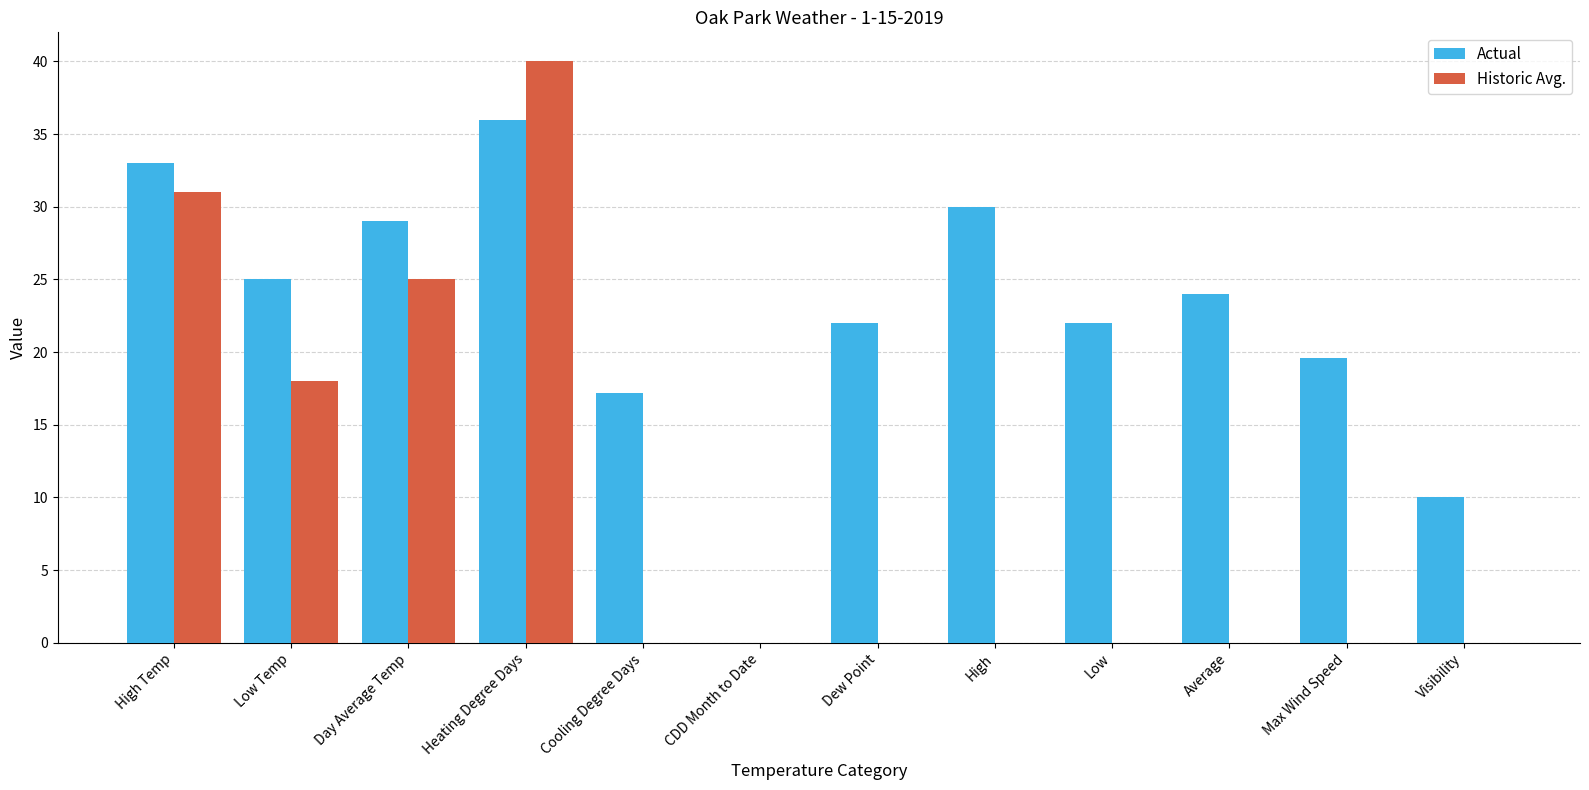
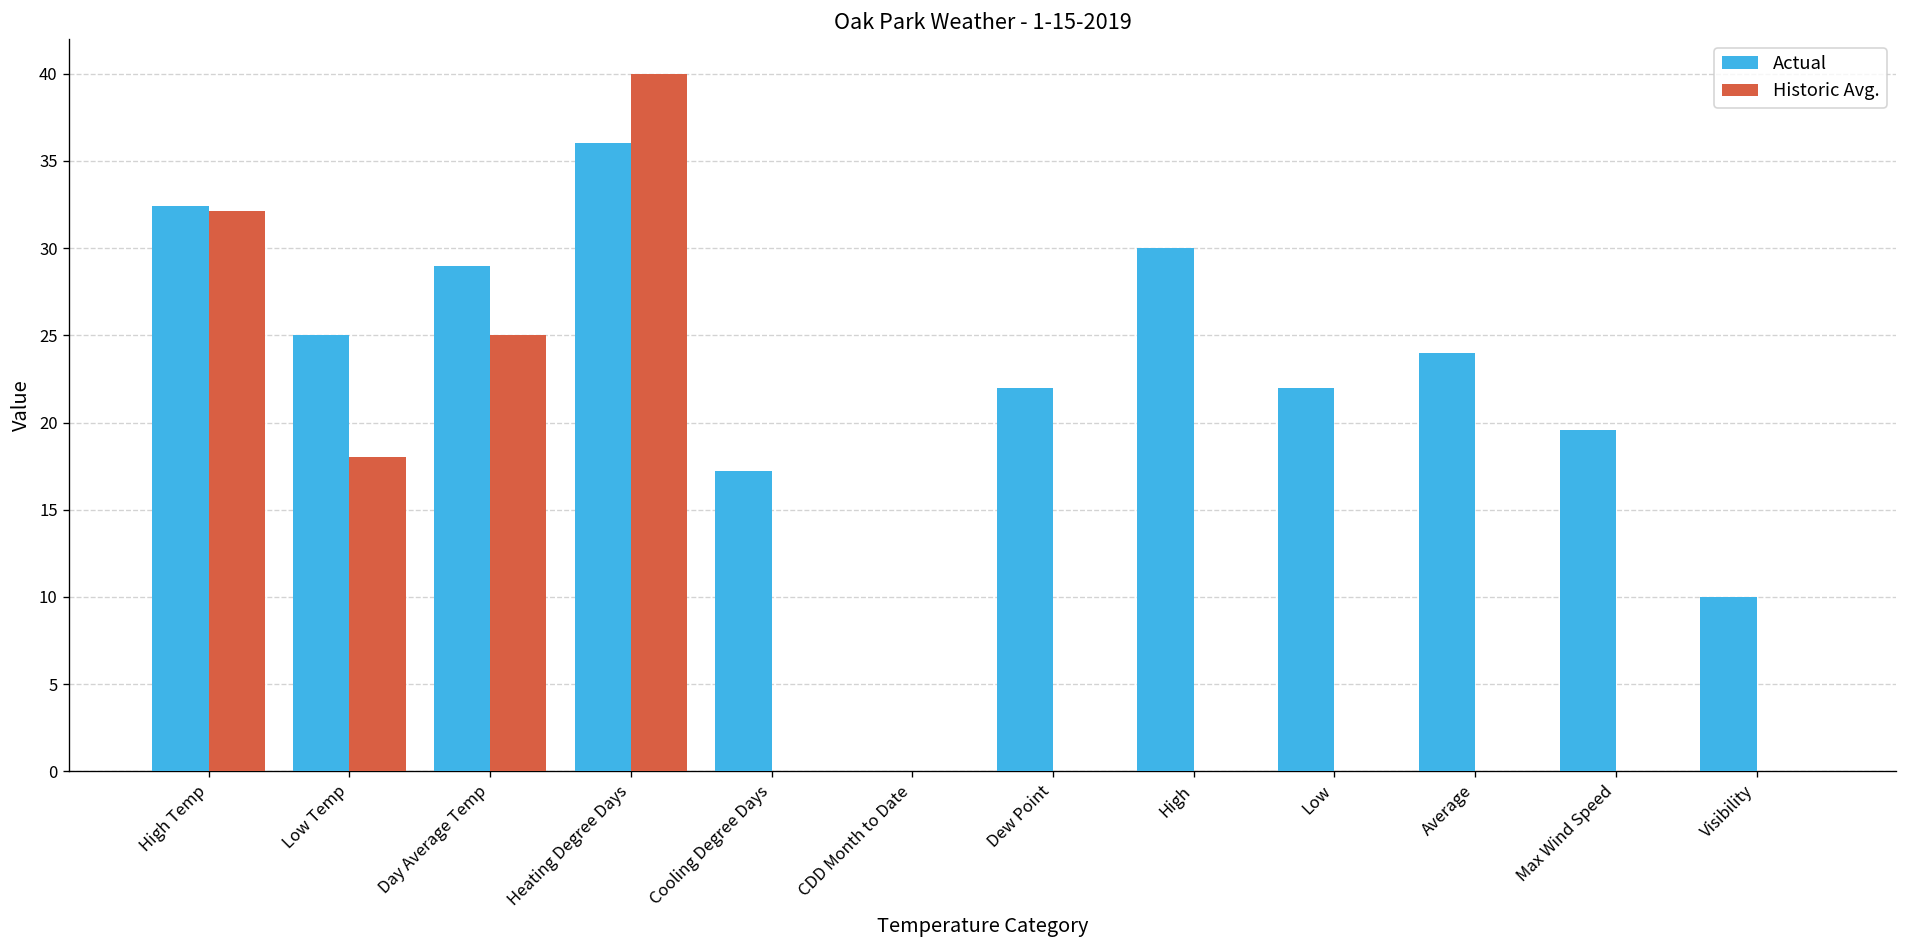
  {
    "Actual": {
-     "High Temp": 33.0,
+     "High Temp": 32.4,
      "Low Temp": 25.0,
      "Day Average Temp": 29.0,
      "Heating Degree Days": 36.0,
      "Cooling Degree Days": 17.2,
      "CDD Month to Date": 0.0,
      "Dew Point": 22.0,
      "High": 30.0,
      "Low": 22.0,
      "Average": 24.0,
      "Max Wind Speed": 19.6,
      "Visibility": 10.0
    },
    "Historic Avg.": {
-     "High Temp": 31.0,
+     "High Temp": 32.1,
      "Low Temp": 18.0,
      "Day Average Temp": 25.0,
      "Heating Degree Days": 40.0,
      "Cooling Degree Days": 0.0,
      "CDD Month to Date": 0.0,
      "Dew Point": 0.0,
      "High": 0.0,
      "Low": 0.0,
      "Average": 0.0,
      "Max Wind Speed": 0.0,
      "Visibility": 0.0
    }
  }
